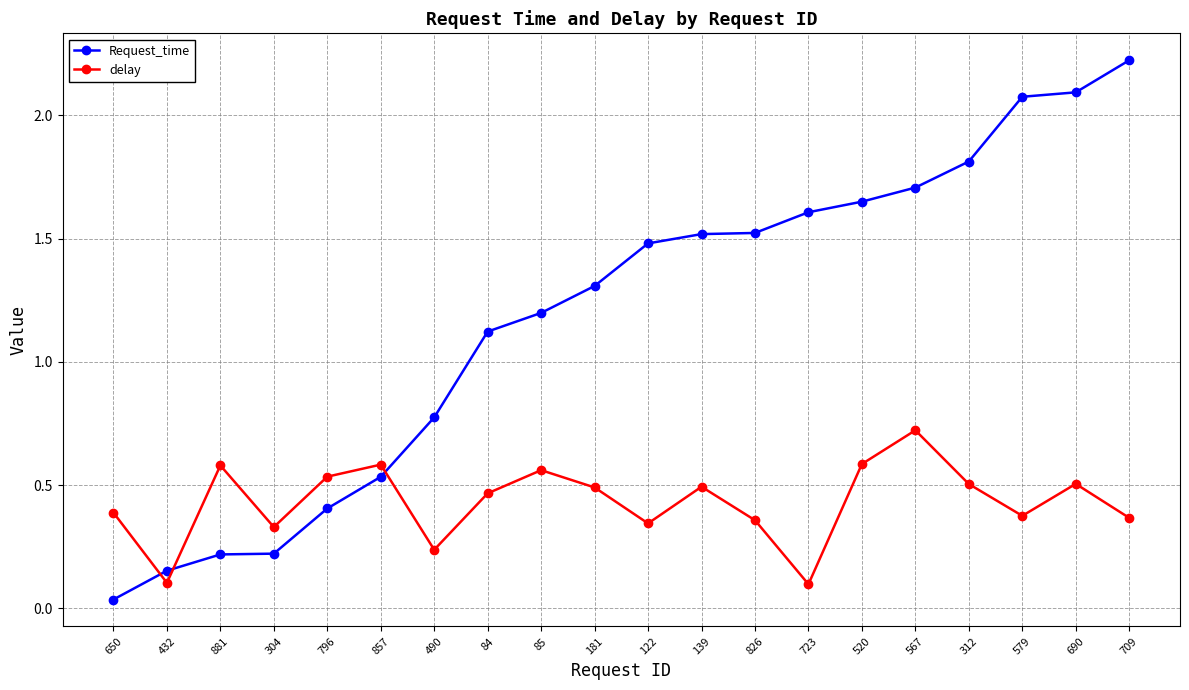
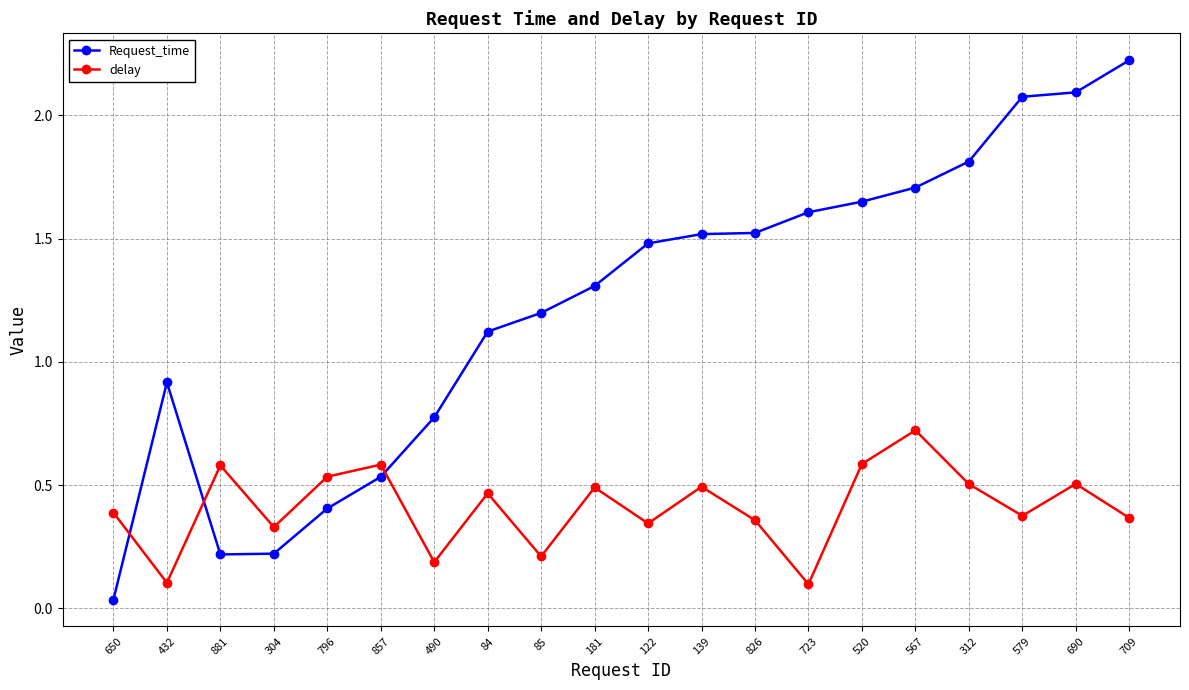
  {
    "Request_time": {
      "650": 0.04,
-     "432": 0.15,
+     "432": 0.92,
      "881": 0.22,
      "304": 0.22,
      "796": 0.41,
      "857": 0.53,
      "490": 0.77,
      "84": 1.12,
      "85": 1.20,
      "181": 1.31,
      "122": 1.48,
      "139": 1.52,
      "826": 1.52,
      "723": 1.61,
      "520": 1.65,
      "567": 1.71,
      "312": 1.81,
      "579": 2.07,
      "690": 2.09,
      "709": 2.22
    },
    "delay": {
      "650": 0.39,
      "432": 0.10,
      "881": 0.58,
      "304": 0.33,
      "796": 0.53,
      "857": 0.58,
-     "490": 0.24,
+     "490": 0.19,
      "84": 0.47,
-     "85": 0.56,
+     "85": 0.21,
      "181": 0.49,
      "122": 0.34,
      "139": 0.49,
      "826": 0.36,
      "723": 0.10,
      "520": 0.59,
      "567": 0.72,
      "312": 0.50,
      "579": 0.38,
      "690": 0.51,
      "709": 0.37
    }
  }
